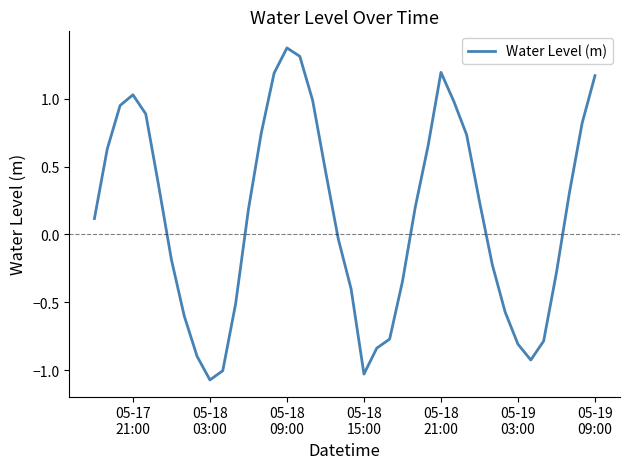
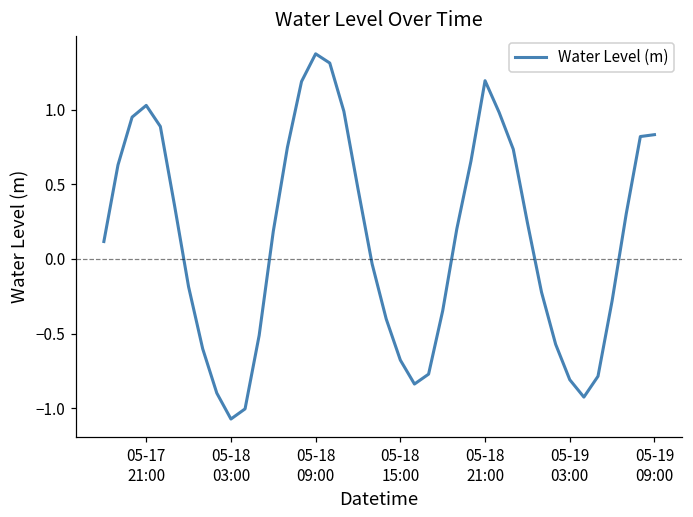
  {
    "05-17 21:00": 1.03,
    "05-18 03:00": -1.07,
    "05-18 09:00": 1.37,
-   "05-18 15:00": -1.03,
+   "05-18 15:00": -0.68,
    "05-18 21:00": 1.19,
    "05-19 03:00": -0.81,
-   "05-19 09:00": 1.17
+   "05-19 09:00": 0.83
  }
